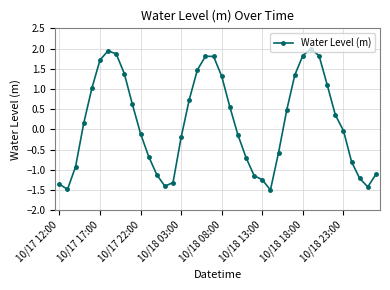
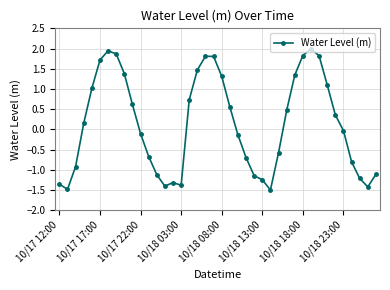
  {
    "10/17 12:00": -1.4,
    "10/17 17:00": 1.7,
    "10/17 22:00": -0.1,
-   "10/18 03:00": -0.2,
+   "10/18 03:00": -1.4,
    "10/18 08:00": 1.3,
    "10/18 13:00": -1.2,
    "10/18 18:00": 1.8,
    "10/18 23:00": 0.0
  }
